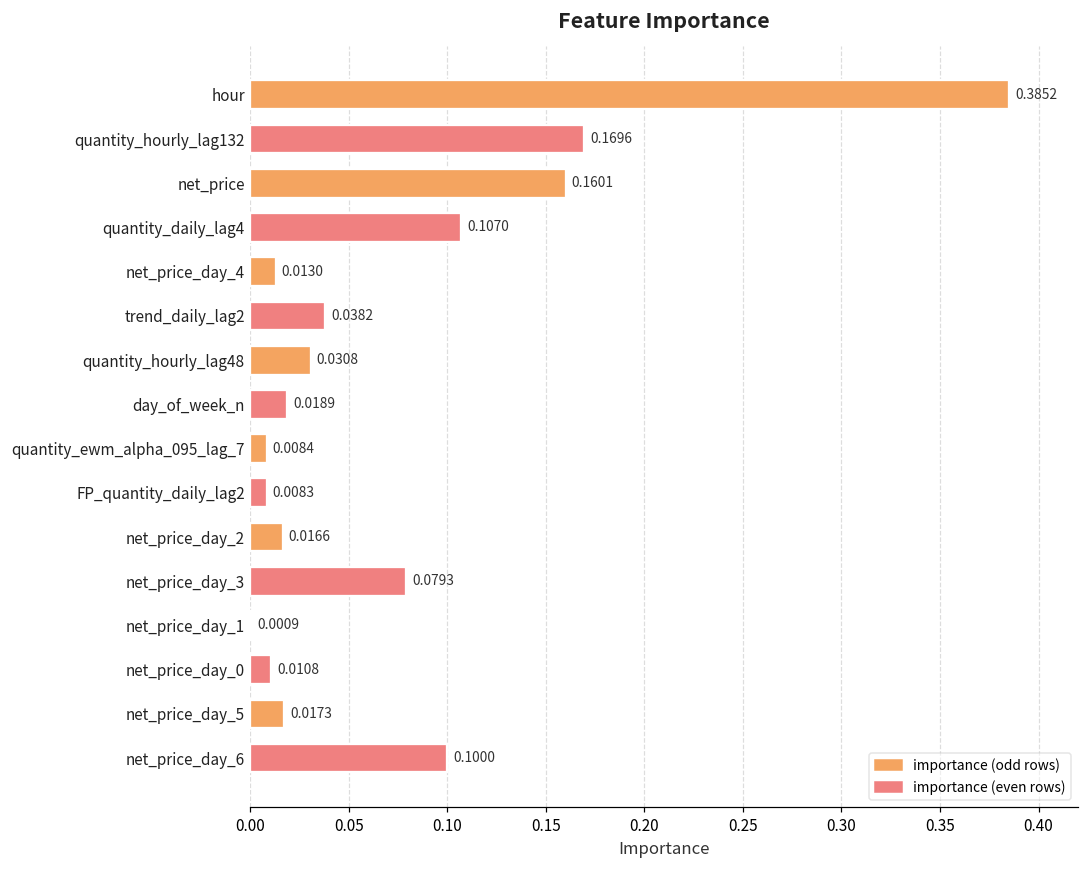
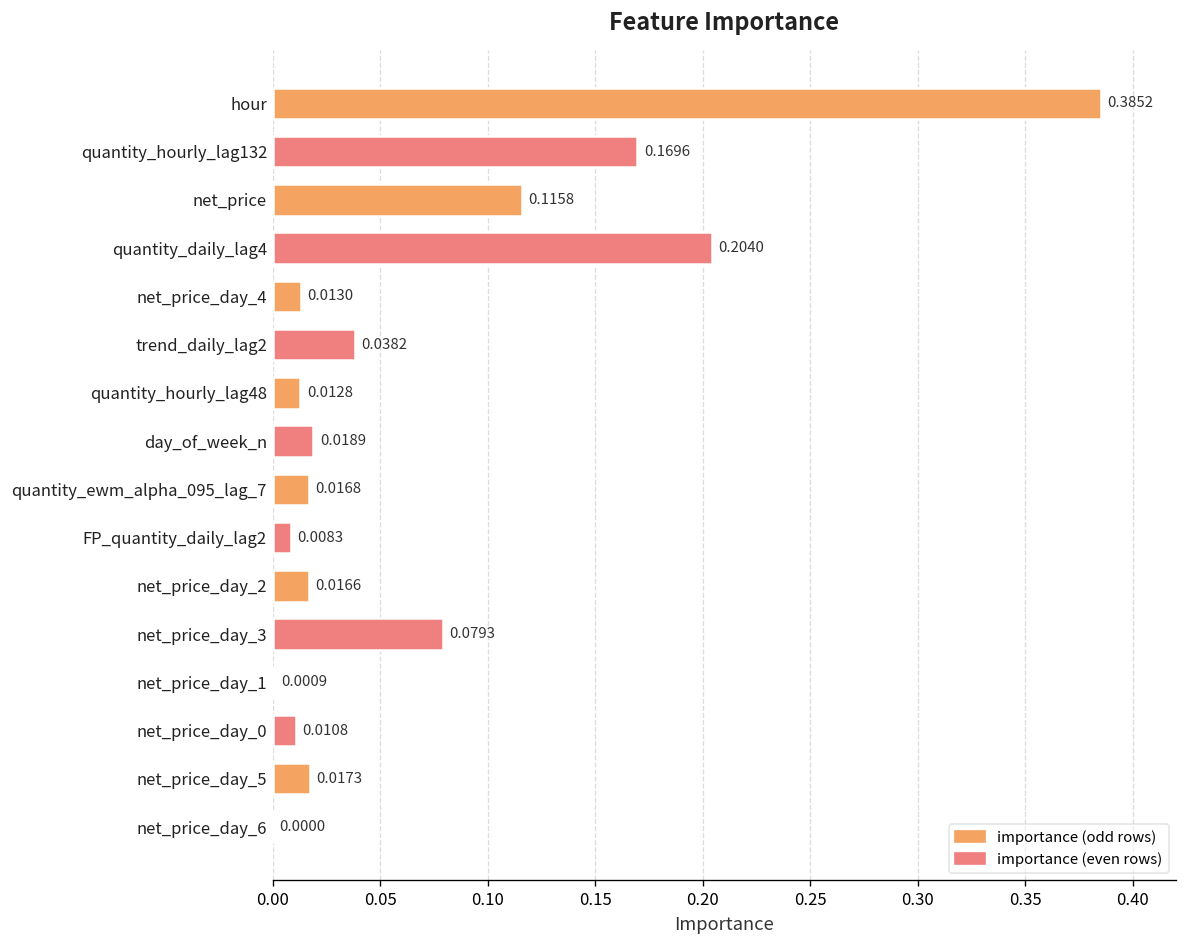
  {
    "hour": 0.3852,
    "quantity_hourly_lag132": 0.1696,
-   "net_price": 0.1601,
-   "quantity_daily_lag4": 0.1070,
+   "net_price": 0.1158,
+   "quantity_daily_lag4": 0.2040,
    "net_price_day_4": 0.0130,
    "trend_daily_lag2": 0.0382,
-   "quantity_hourly_lag48": 0.0308,
+   "quantity_hourly_lag48": 0.0128,
    "day_of_week_n": 0.0189,
-   "quantity_ewm_alpha_095_lag_7": 0.0084,
+   "quantity_ewm_alpha_095_lag_7": 0.0168,
    "FP_quantity_daily_lag2": 0.0083,
    "net_price_day_2": 0.0166,
    "net_price_day_3": 0.0793,
    "net_price_day_1": 0.0009,
    "net_price_day_0": 0.0108,
    "net_price_day_5": 0.0173,
-   "net_price_day_6": 0.1000
+   "net_price_day_6": 0.0000
  }
